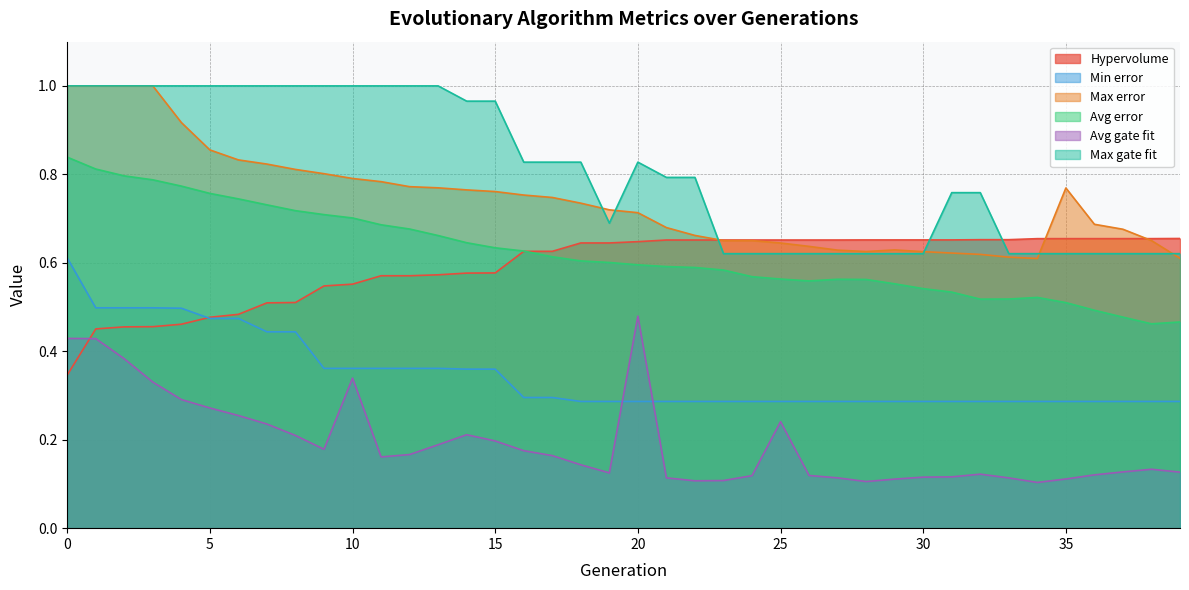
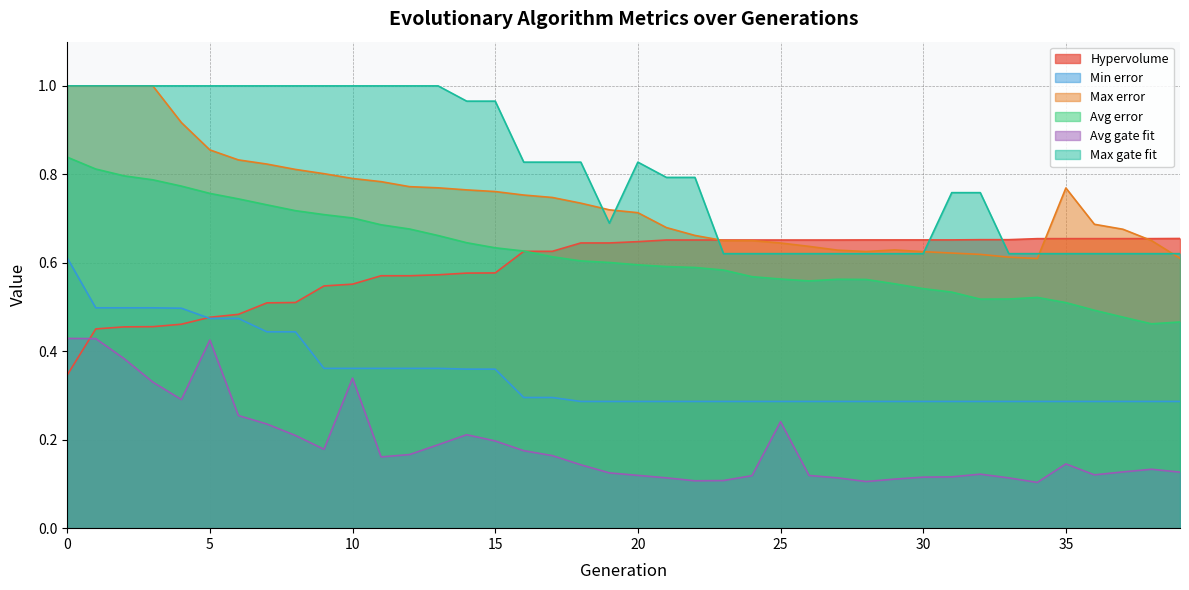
  {
    "Avg gate fit": {
      "0": 0.43,
-     "5": 0.27,
+     "5": 0.43,
      "10": 0.34,
      "15": 0.20,
-     "20": 0.48,
+     "20": 0.12,
      "25": 0.24,
      "30": 0.12,
-     "35": 0.11
+     "35": 0.15
    }
  }
